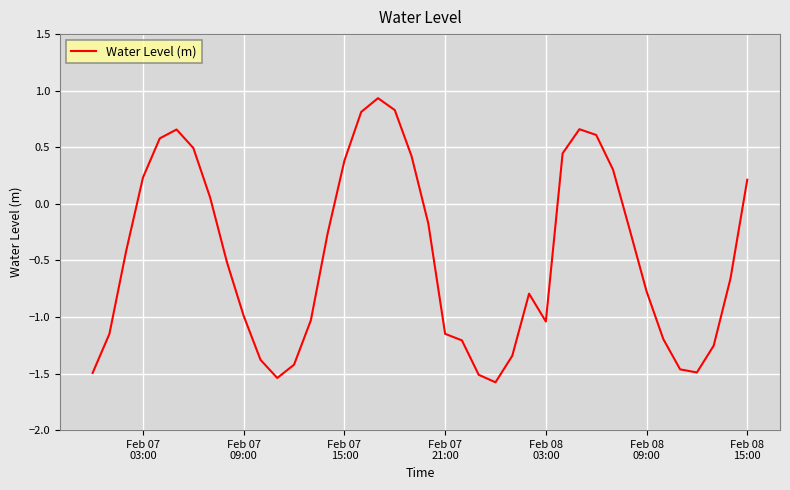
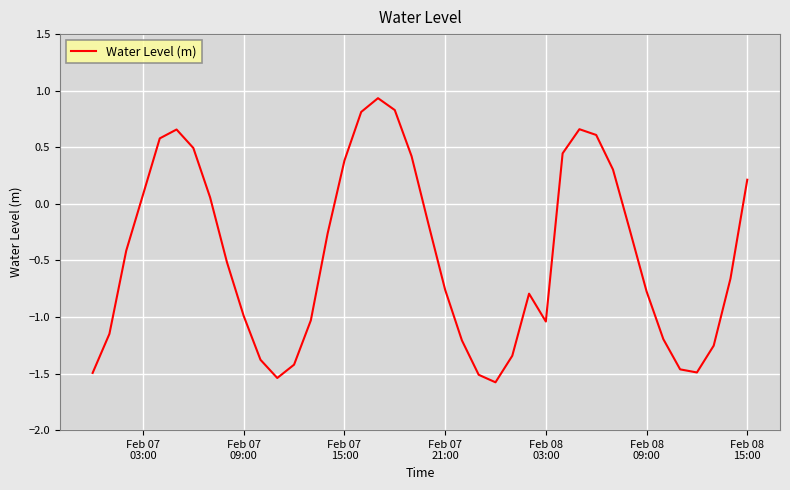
  {
-   "Feb 07 03:00": 0.23,
+   "Feb 07 03:00": 0.08,
    "Feb 07 09:00": -0.99,
    "Feb 07 15:00": 0.38,
-   "Feb 07 21:00": -1.15,
+   "Feb 07 21:00": -0.76,
    "Feb 08 03:00": -1.04,
    "Feb 08 09:00": -0.77,
    "Feb 08 15:00": 0.21
  }
